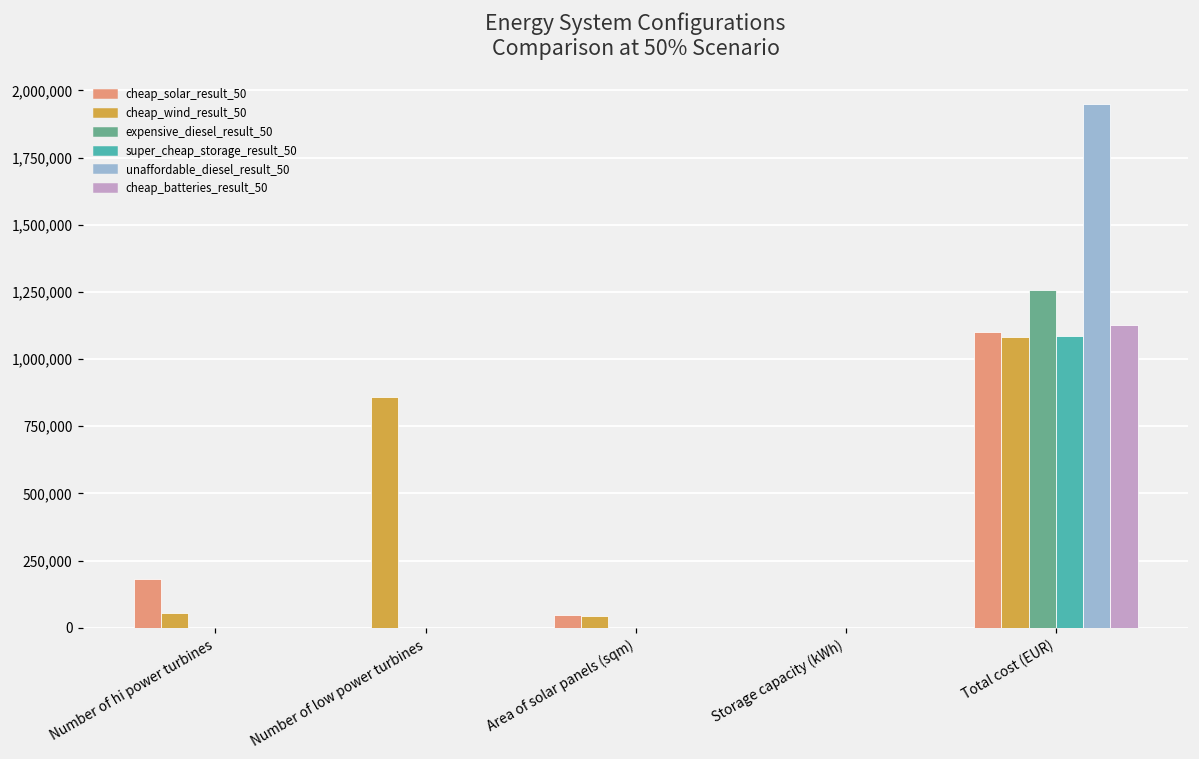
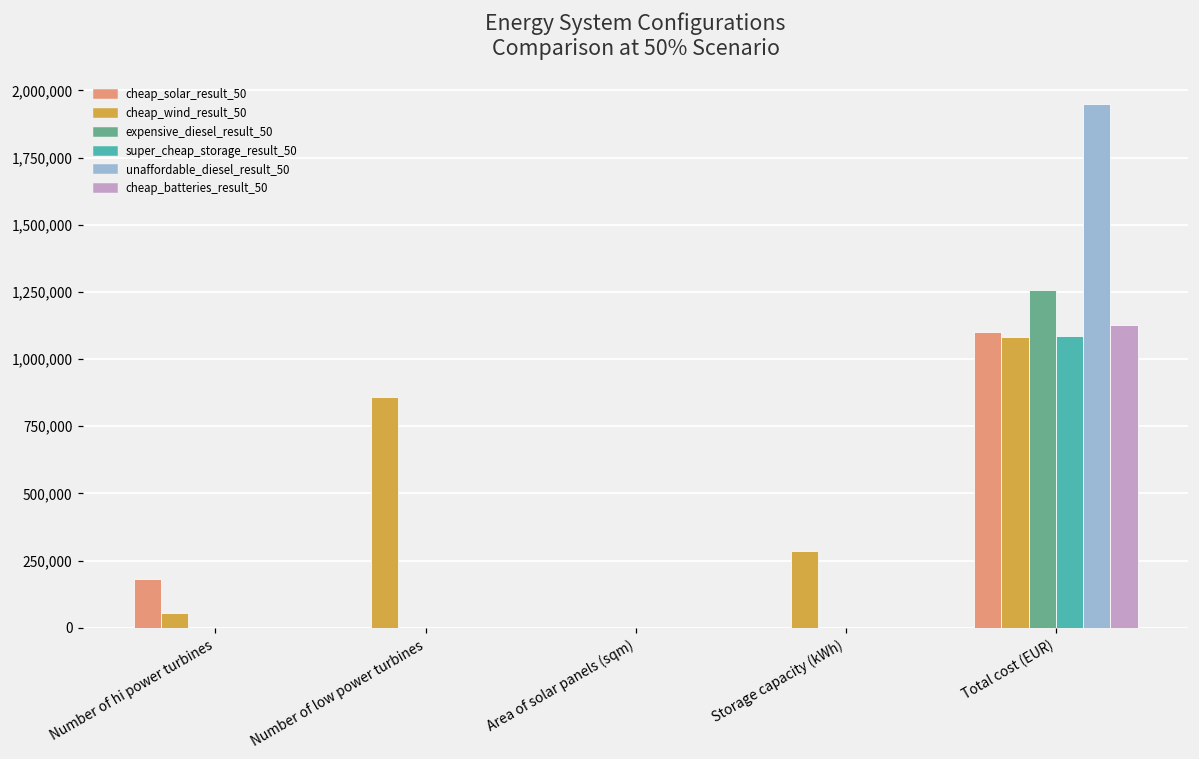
  {
    "cheap_solar_result_50": {
      "Number of hi power turbines": "180,000",
-     "Area of solar panels (sqm)": "50,000",
+     "Area of solar panels (sqm)": "0",
      "Total cost (EUR)": "1,100,000"
    },
    "cheap_wind_result_50": {
      "Number of hi power turbines": "50,000",
      "Number of low power turbines": "860,000",
-     "Area of solar panels (sqm)": "40,000",
-     "Storage capacity (kWh)": "0",
+     "Area of solar panels (sqm)": "0",
+     "Storage capacity (kWh)": "290,000",
      "Total cost (EUR)": "1,080,000"
    }
  }
